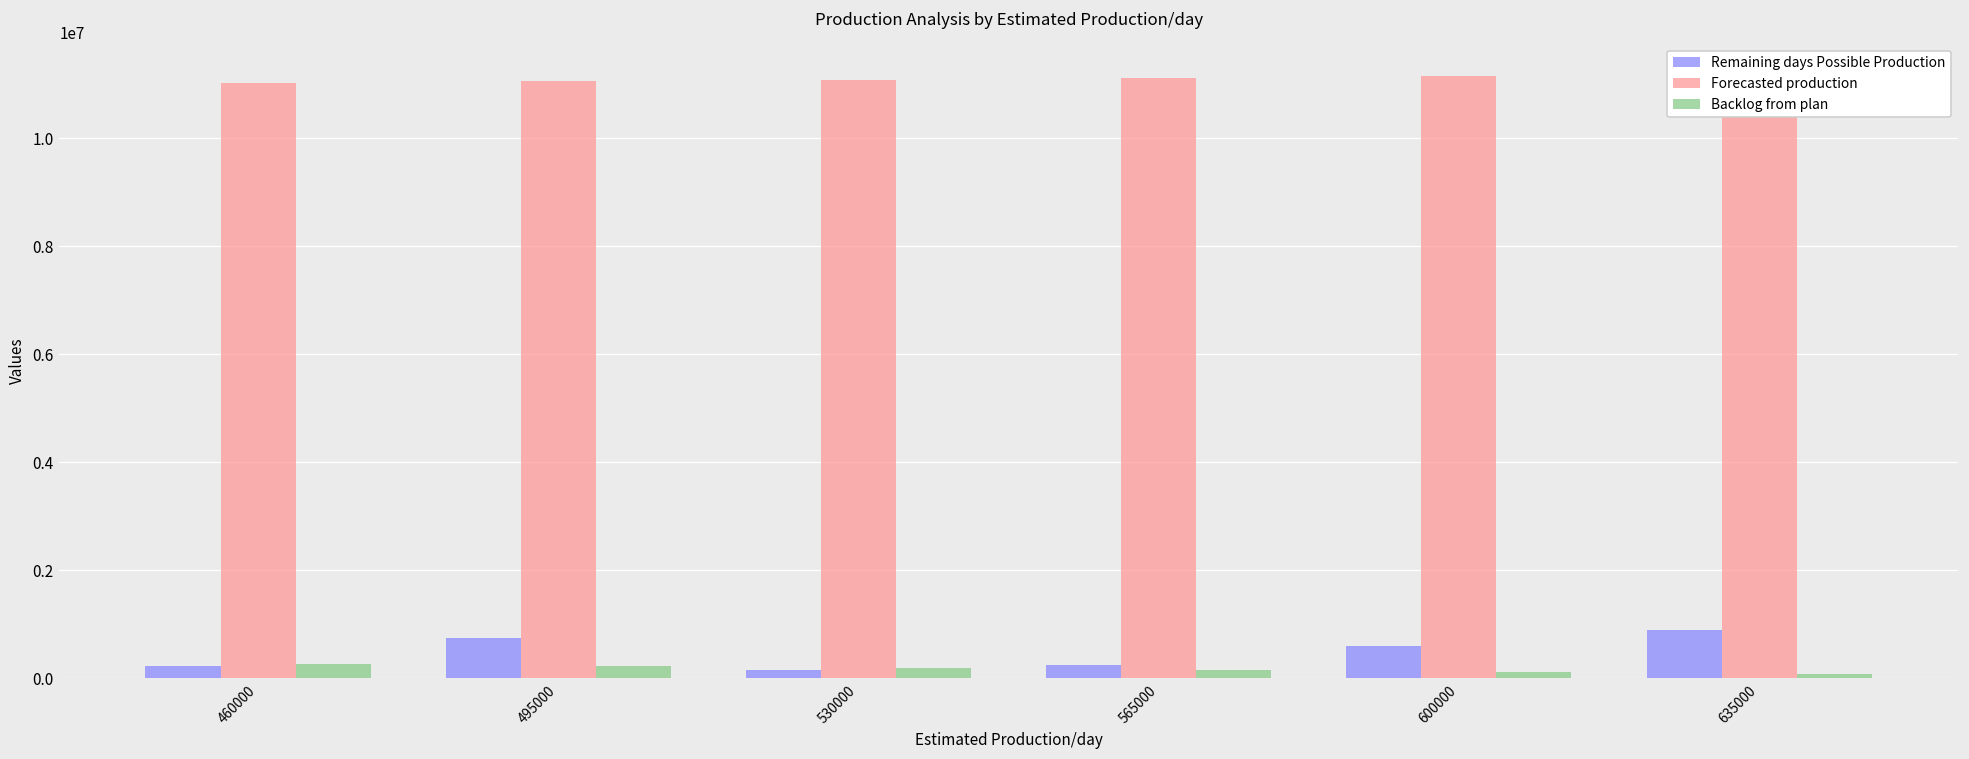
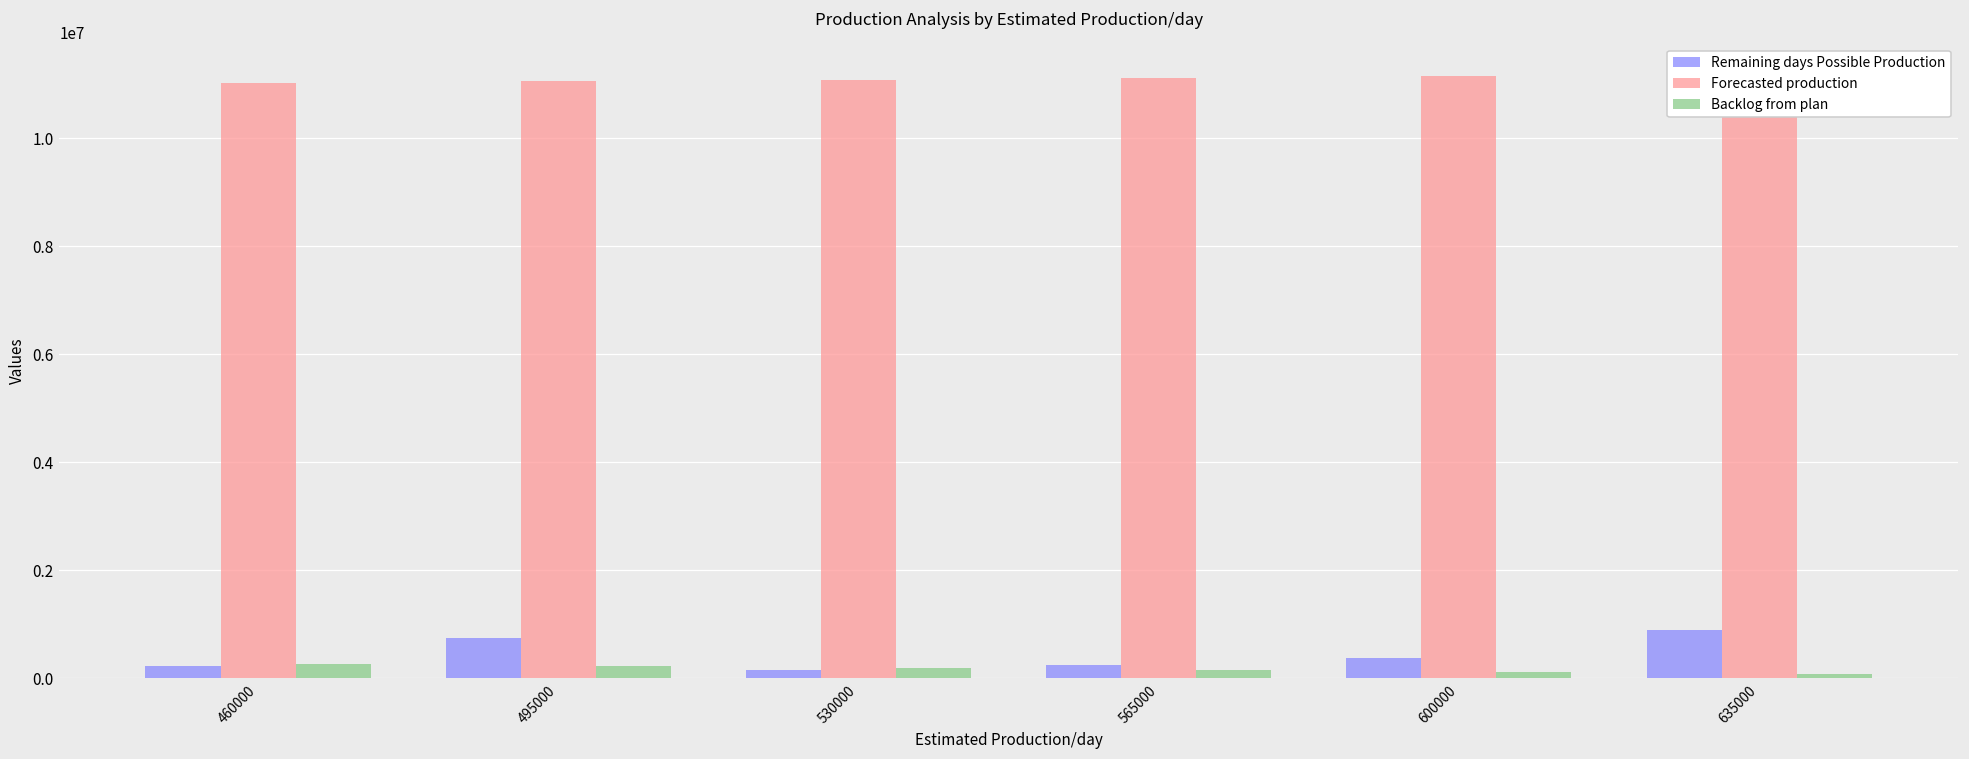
  {
    "Remaining days Possible Production": {
      "460000": 200000,
      "495000": 700000,
      "530000": 200000,
      "565000": 200000,
-     "600000": 600000,
+     "600000": 400000,
      "635000": 900000
    },
    "Forecasted production": {
      "460000": 11000000,
      "495000": 11100000,
      "530000": 11100000,
      "565000": 11100000,
      "600000": 11200000
    },
    "Backlog from plan": {
      "460000": 300000,
      "495000": 200000,
      "530000": 200000,
      "565000": 200000,
      "600000": 100000,
      "635000": 100000
    }
  }
